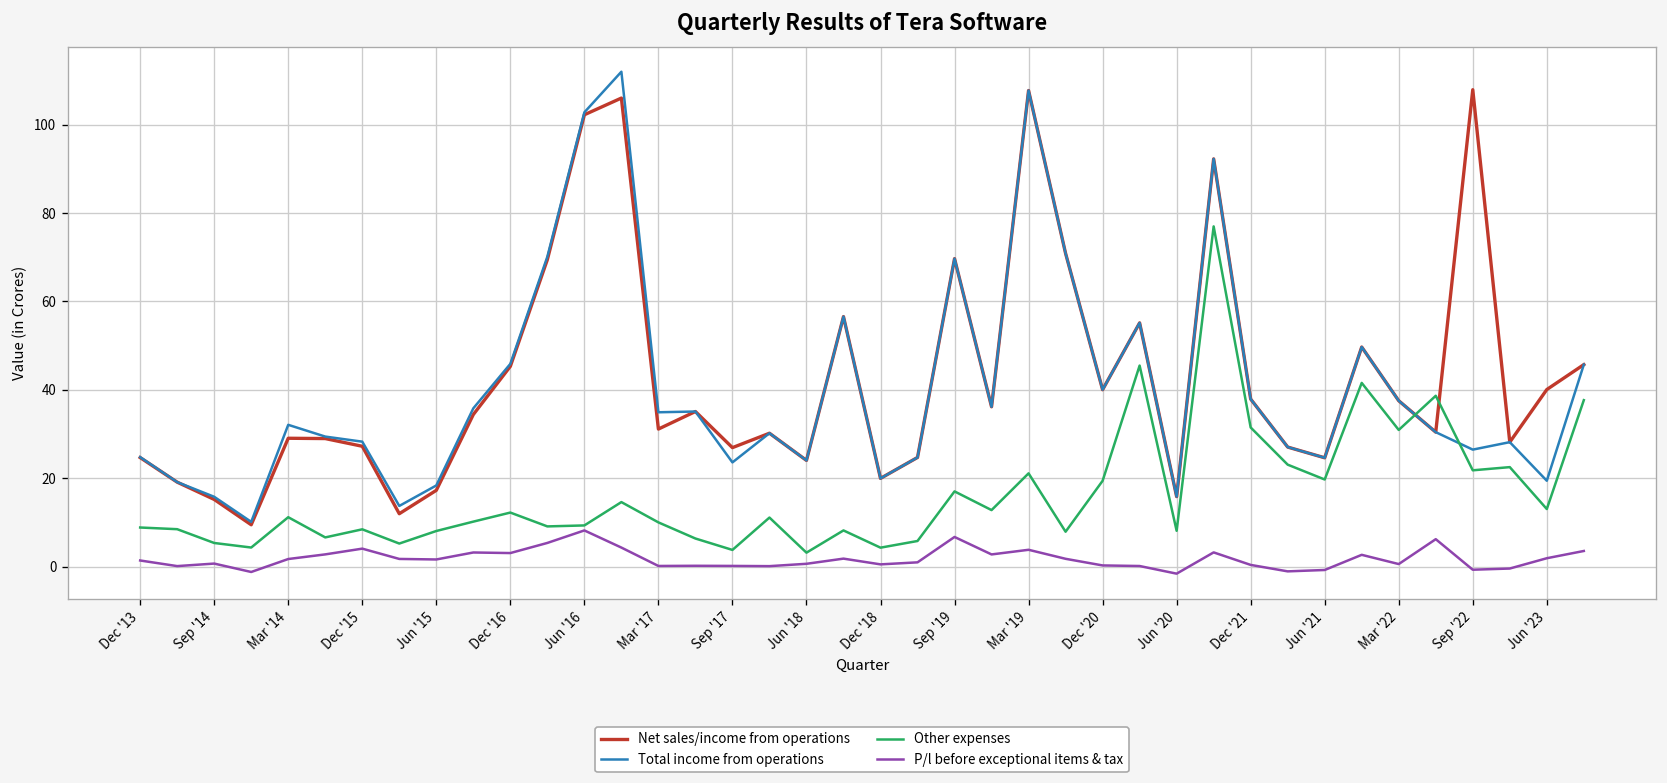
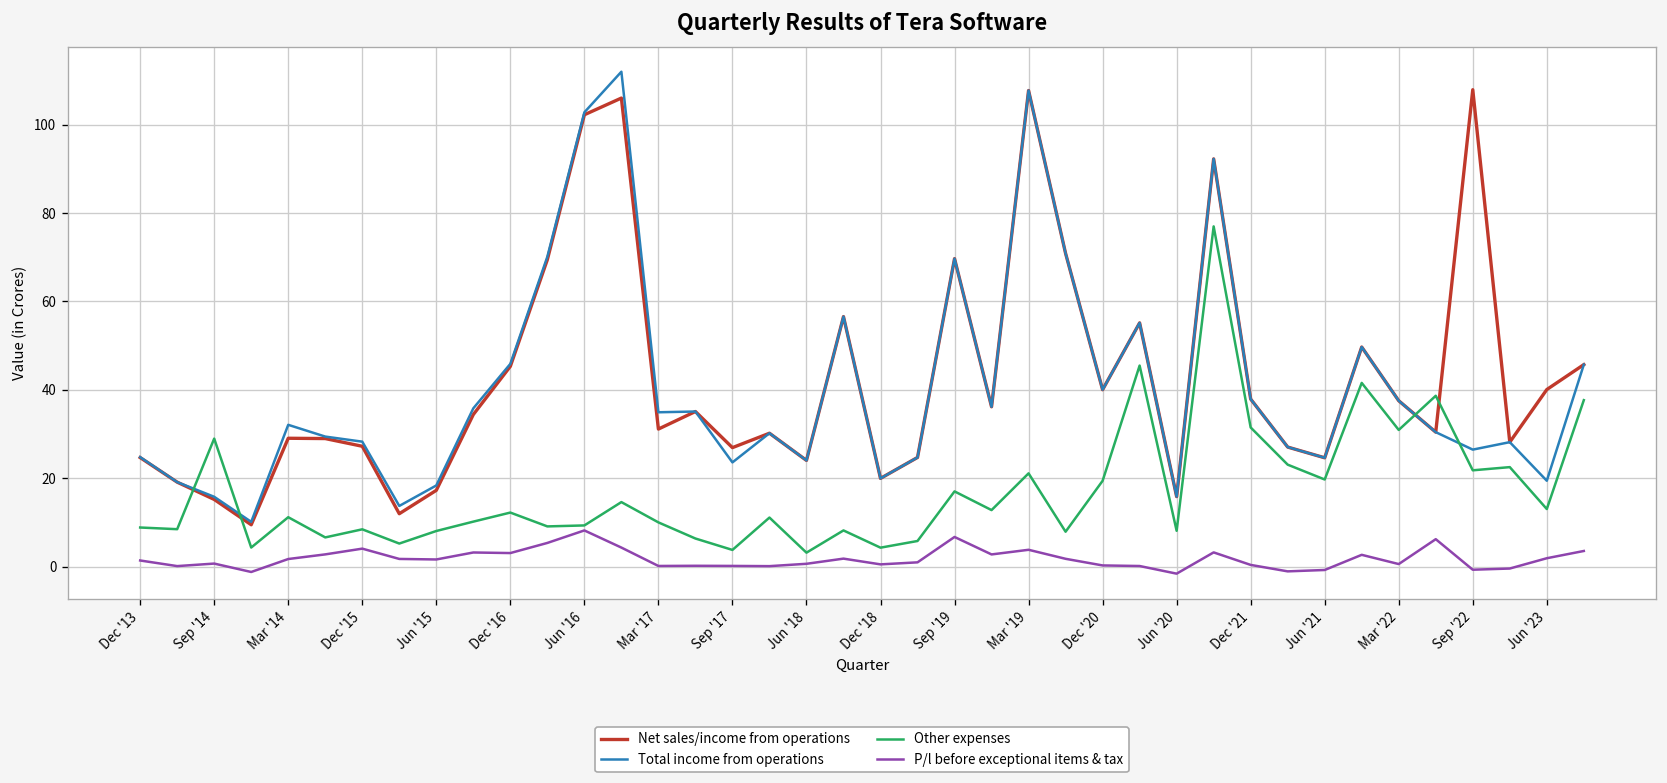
  {
    "Net sales/income from operations": {
      "Mar '14": 29,
      "Dec '15": 27,
      "Jun '15": 17,
      "Mar '17": 31,
      "Sep '17": 27,
      "Sep '22": 108,
      "Jun '23": 40
    },
    "Total income from operations": {
      "Mar '14": 32,
      "Dec '15": 28,
      "Jun '15": 18,
      "Mar '17": 35,
      "Sep '17": 24,
      "Sep '22": 26,
      "Jun '23": 19
    },
    "Other expenses": {
      "Dec '13": 9,
-     "Sep '14": 5,
+     "Sep '14": 29,
      "Mar '14": 11,
      "Dec '15": 8,
      "Jun '15": 8,
      "Dec '16": 12,
      "Jun '16": 9,
      "Mar '17": 10,
      "Sep '17": 4,
      "Jun '18": 3,
      "Dec '18": 4,
      "Sep '19": 17,
      "Mar '19": 21,
      "Dec '20": 19,
      "Jun '20": 8,
      "Dec '21": 31,
      "Jun '21": 20,
      "Mar '22": 31,
      "Sep '22": 22,
      "Jun '23": 13
    },
    "P/l before exceptional items & tax": {
      "Dec '13": 1,
      "Sep '14": 1,
      "Mar '14": 2,
      "Dec '15": 4,
      "Jun '15": 2,
      "Dec '16": 3,
      "Jun '16": 8,
      "Mar '17": 0,
      "Sep '17": 0,
      "Jun '18": 1,
      "Dec '18": 1,
      "Sep '19": 7,
      "Mar '19": 4,
      "Dec '20": 0,
      "Jun '20": -2,
      "Dec '21": 0,
      "Jun '21": -1,
      "Mar '22": 1,
      "Sep '22": -1,
      "Jun '23": 2
    }
  }
